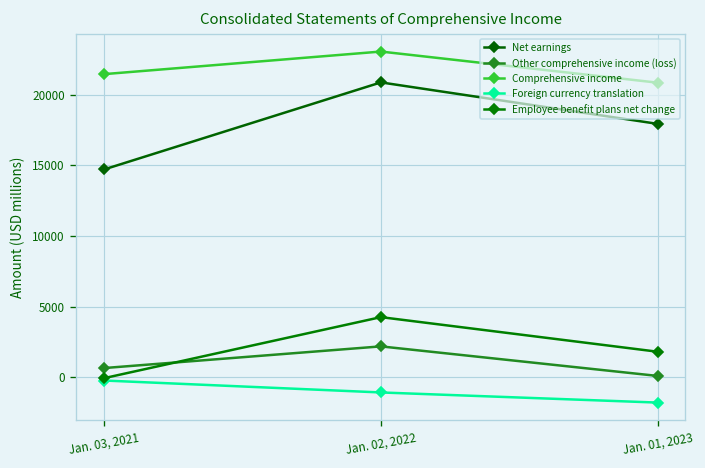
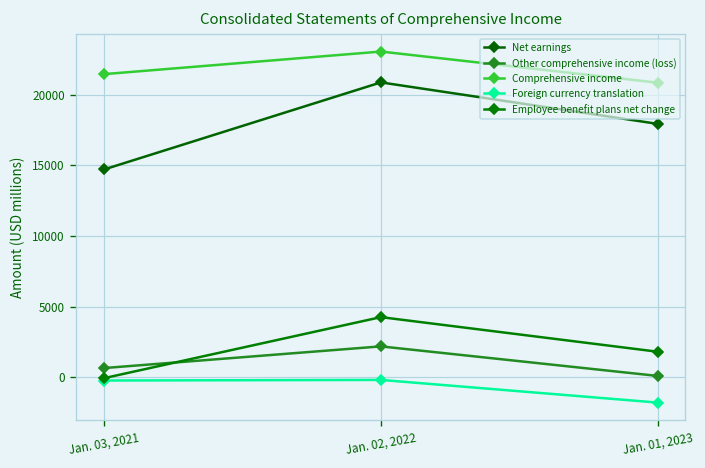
  {
    "Comprehensive income": {
      "Jan. 03, 2021": 21500,
      "Jan. 02, 2022": 23100
    },
    "Foreign currency translation": {
-     "Jan. 02, 2022": -1100,
+     "Jan. 02, 2022": -200,
      "Jan. 01, 2023": -1800
    }
  }
